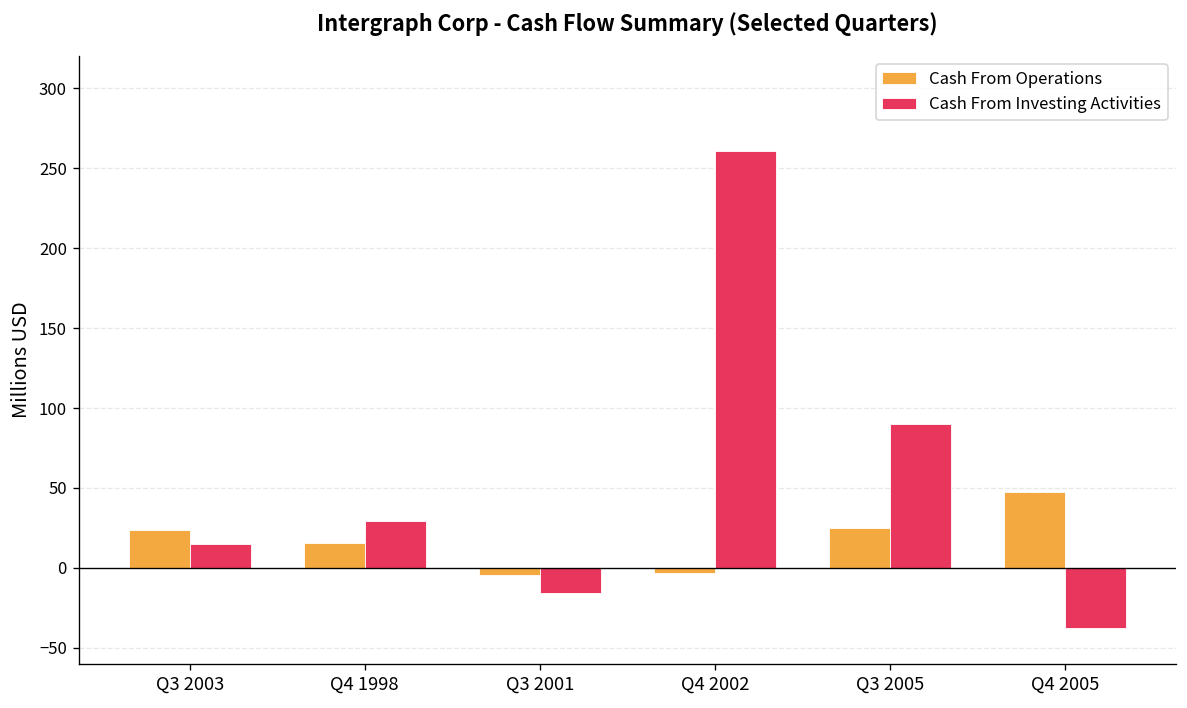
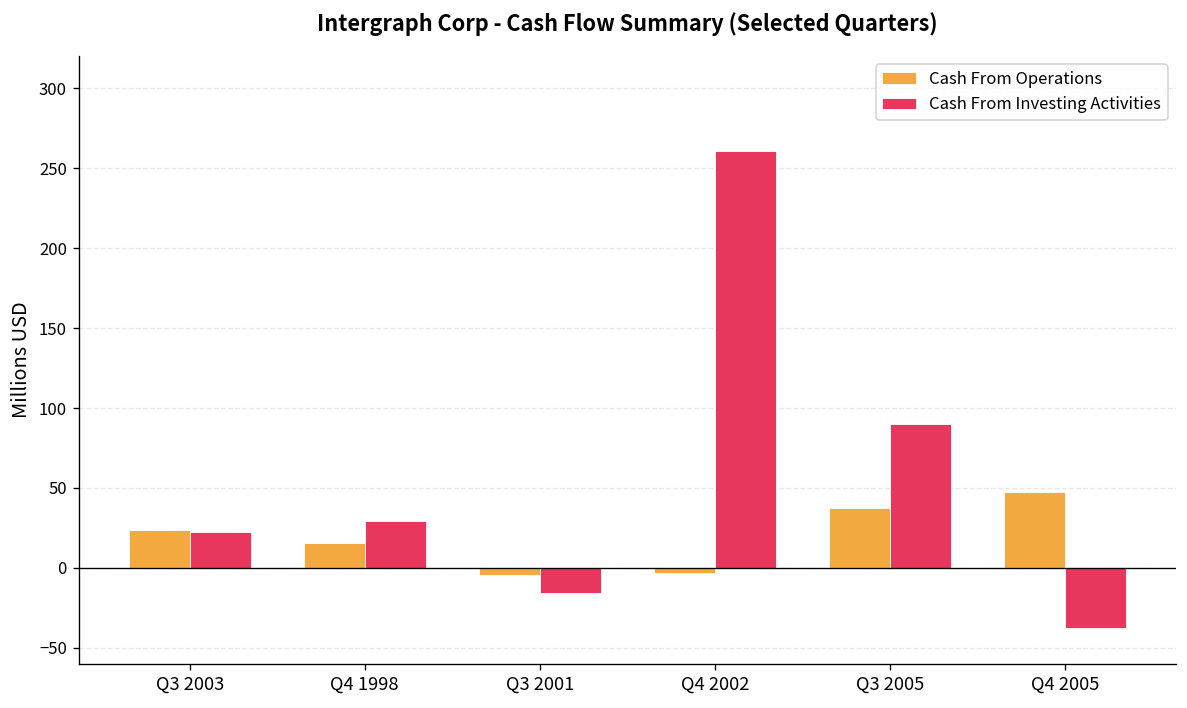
  {
    "Cash From Operations": {
      "Q3 2003": 24,
      "Q4 1998": 16,
      "Q3 2001": -4,
      "Q4 2002": -3,
-     "Q3 2005": 25,
+     "Q3 2005": 37,
      "Q4 2005": 47
    },
    "Cash From Investing Activities": {
-     "Q3 2003": 15,
+     "Q3 2003": 22,
      "Q4 1998": 29,
      "Q3 2001": -16,
      "Q4 2002": 261,
      "Q3 2005": 90,
      "Q4 2005": -38
    }
  }
